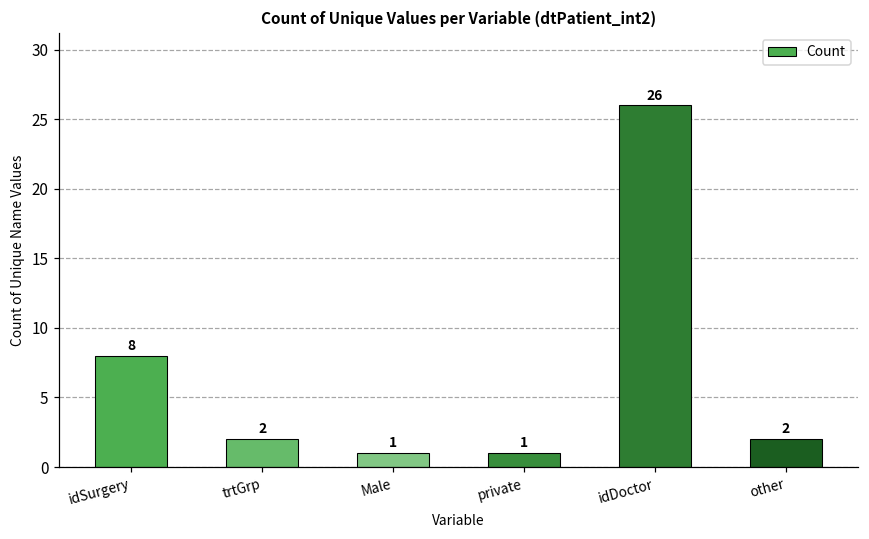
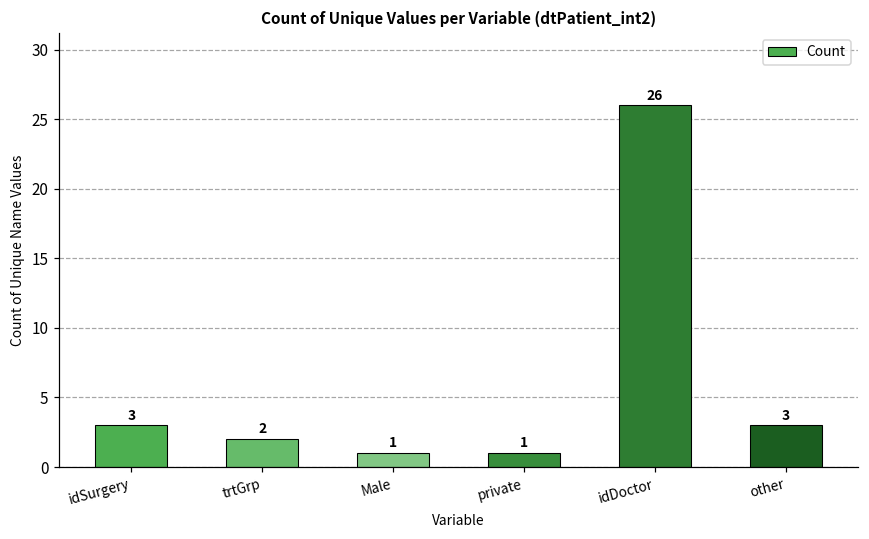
  {
-   "idSurgery": 8,
+   "idSurgery": 3,
    "trtGrp": 2,
    "Male": 1,
    "private": 1,
    "idDoctor": 26,
-   "other": 2
+   "other": 3
  }
